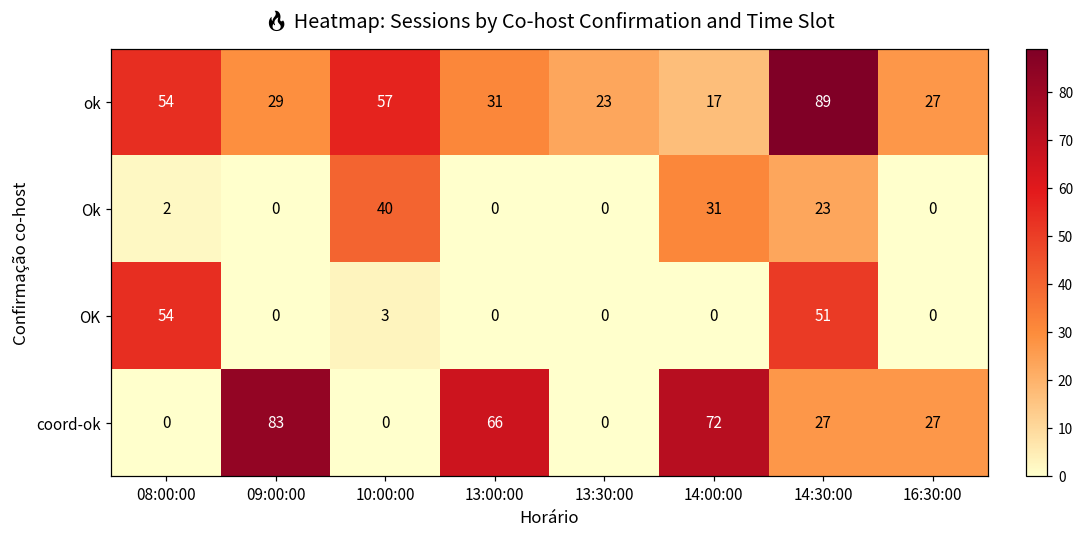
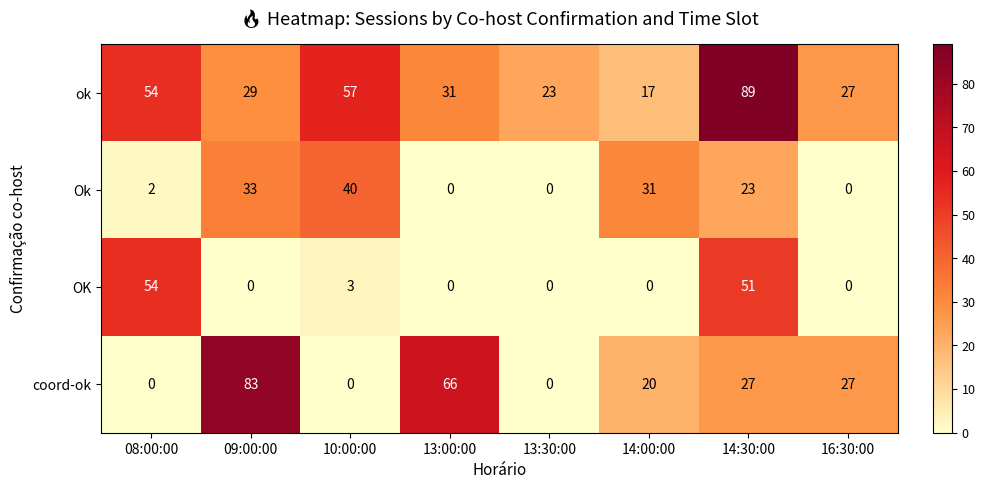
  {
    "ok": {
      "08:00:00": 54,
      "09:00:00": 29,
      "10:00:00": 57,
      "13:00:00": 31,
      "13:30:00": 23,
      "14:00:00": 17,
      "14:30:00": 89,
      "16:30:00": 27
    },
    "Ok": {
      "08:00:00": 2,
-     "09:00:00": 0,
+     "09:00:00": 33,
      "10:00:00": 40,
      "13:00:00": 0,
      "13:30:00": 0,
      "14:00:00": 31,
      "14:30:00": 23,
      "16:30:00": 0
    },
    "OK": {
      "08:00:00": 54,
      "09:00:00": 0,
      "10:00:00": 3,
      "13:00:00": 0,
      "13:30:00": 0,
      "14:00:00": 0,
      "14:30:00": 51,
      "16:30:00": 0
    },
    "coord-ok": {
      "08:00:00": 0,
      "09:00:00": 83,
      "10:00:00": 0,
      "13:00:00": 66,
      "13:30:00": 0,
-     "14:00:00": 72,
+     "14:00:00": 20,
      "14:30:00": 27,
      "16:30:00": 27
    }
  }
